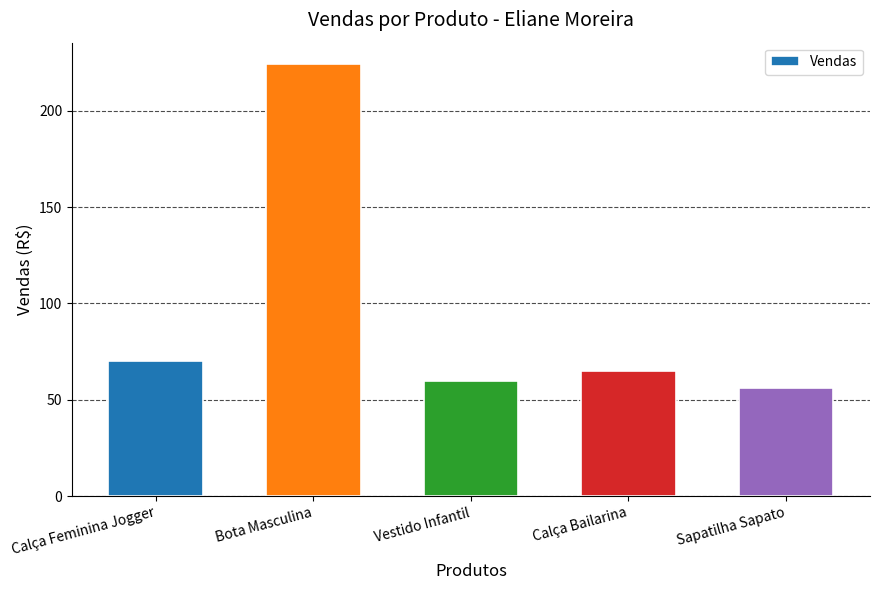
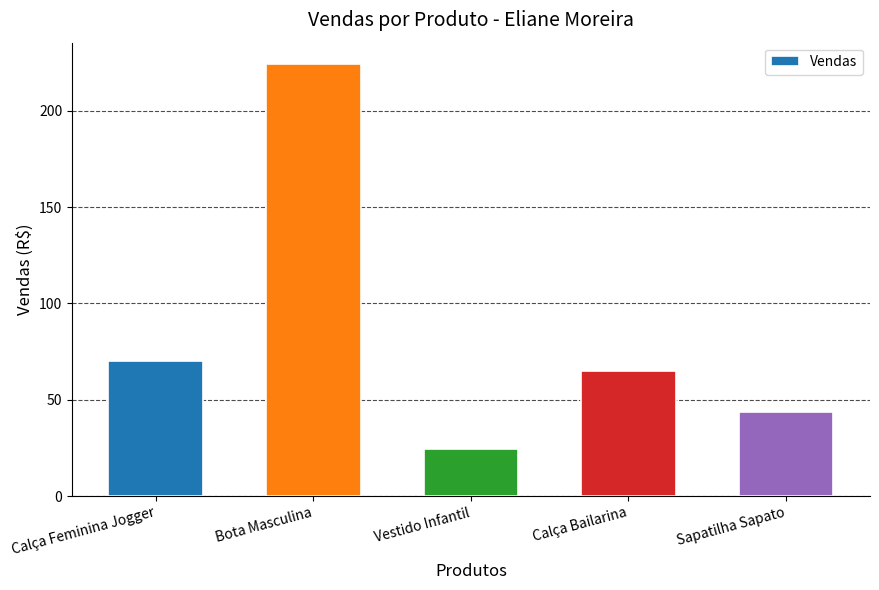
  {
    "Calça Feminina Jogger": 70,
    "Bota Masculina": 224,
-   "Vestido Infantil": 60,
+   "Vestido Infantil": 24,
    "Calça Bailarina": 65,
-   "Sapatilha Sapato": 56
+   "Sapatilha Sapato": 44
  }
